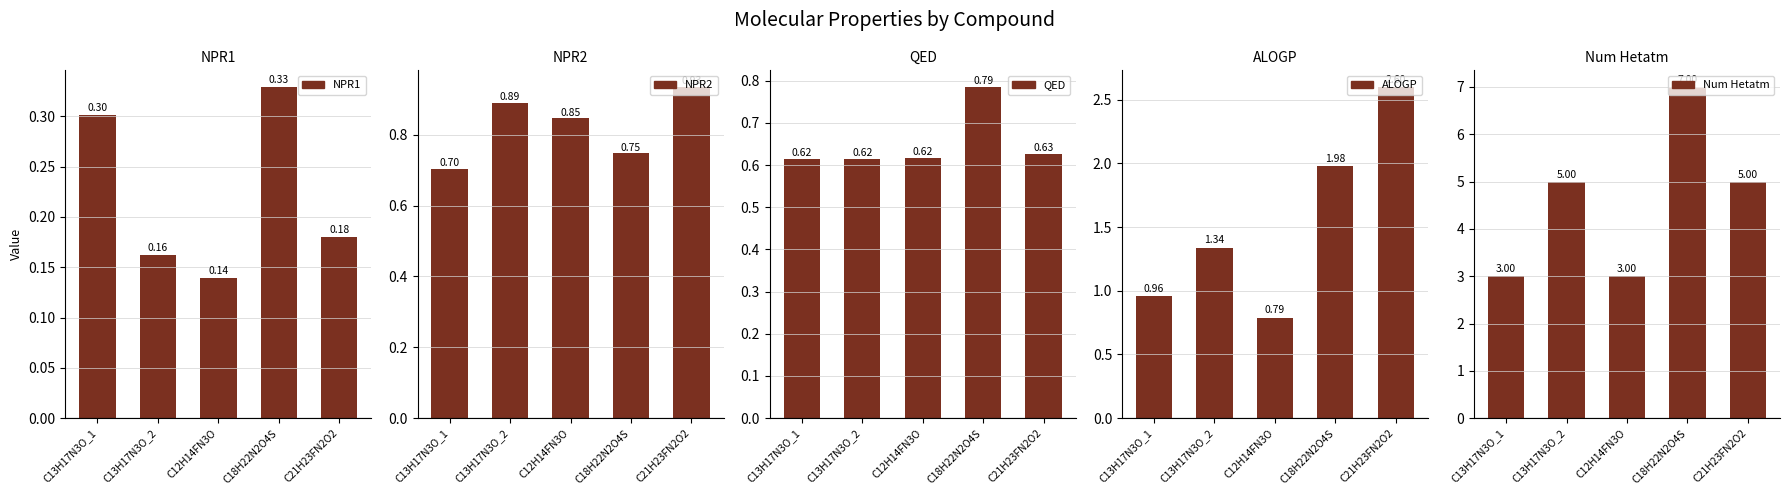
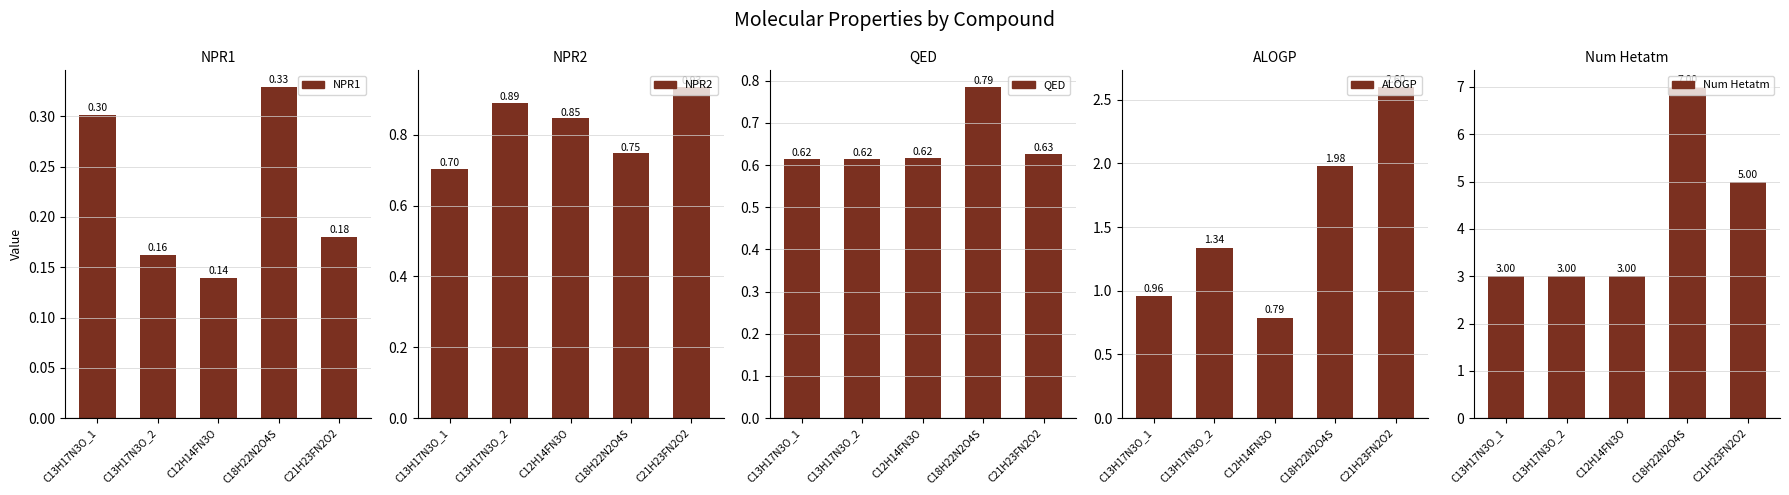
  {
    "NPR1": {
      "C13H17N3O_1": 0.30,
      "C13H17N3O_2": 0.16,
      "C12H14FN3O": 0.14,
      "C18H22N2O4S": 0.33,
      "C21H23FN2O2": 0.18
    },
    "NPR2": {
      "C13H17N3O_1": 0.70,
      "C13H17N3O_2": 0.89,
      "C12H14FN3O": 0.85,
      "C18H22N2O4S": 0.75
    },
    "QED": {
      "C13H17N3O_1": 0.62,
      "C13H17N3O_2": 0.62,
      "C12H14FN3O": 0.62,
      "C18H22N2O4S": 0.79,
      "C21H23FN2O2": 0.63
    },
    "ALOGP": {
      "C13H17N3O_1": 0.96,
      "C13H17N3O_2": 1.34,
      "C12H14FN3O": 0.79,
      "C18H22N2O4S": 1.98
    },
    "Num Hetatm": {
      "C13H17N3O_1": 3.00,
-     "C13H17N3O_2": 5.00,
+     "C13H17N3O_2": 3.00,
      "C12H14FN3O": 3.00,
      "C21H23FN2O2": 5.00
    }
  }
